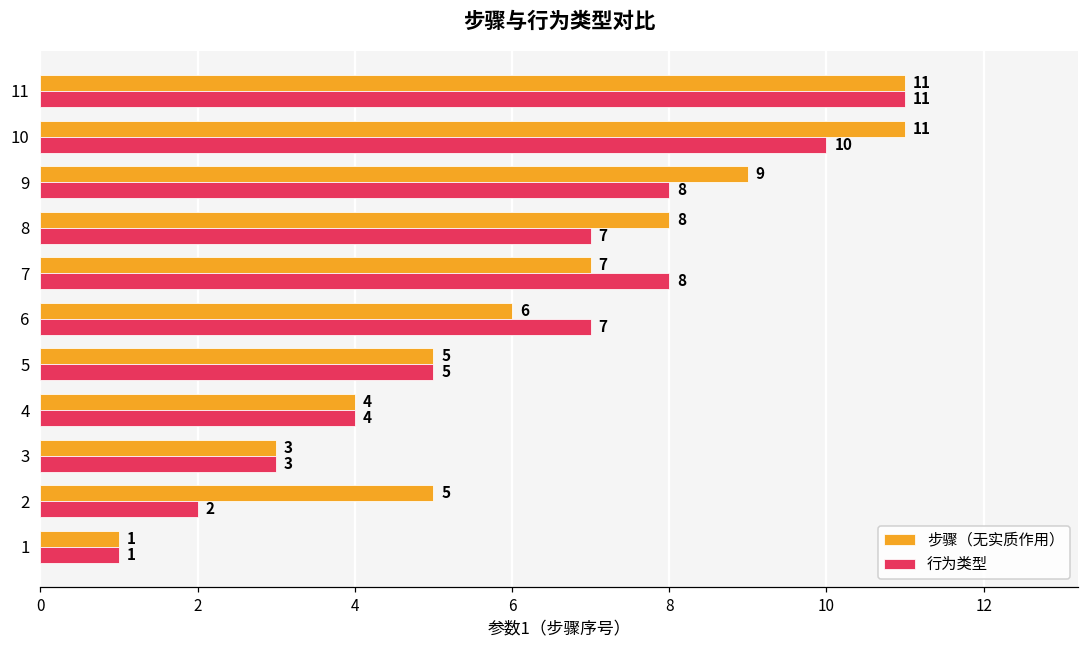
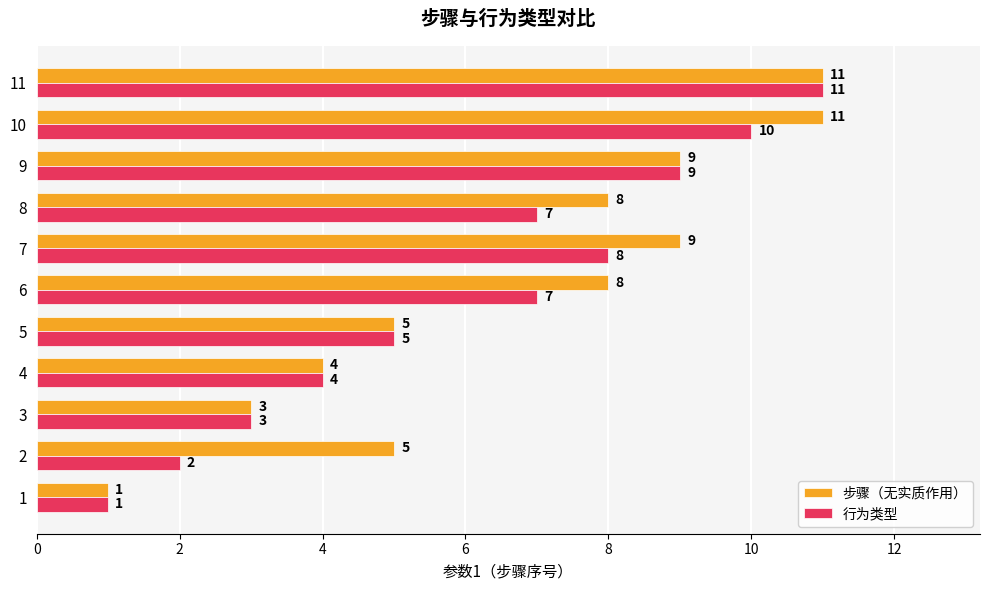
  {
    "步骤（无实质作用）": {
      "11": 11,
      "10": 11,
      "9": 9,
      "8": 8,
-     "7": 7,
-     "6": 6,
+     "7": 9,
+     "6": 8,
      "5": 5,
      "4": 4,
      "3": 3,
      "2": 5,
      "1": 1
    },
    "行为类型": {
      "11": 11,
      "10": 10,
-     "9": 8,
+     "9": 9,
      "8": 7,
      "7": 8,
      "6": 7,
      "5": 5,
      "4": 4,
      "3": 3,
      "2": 2,
      "1": 1
    }
  }
